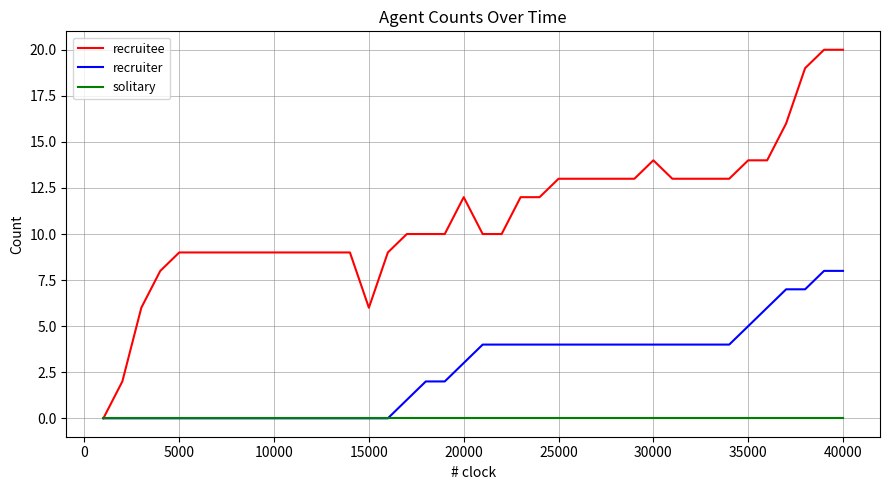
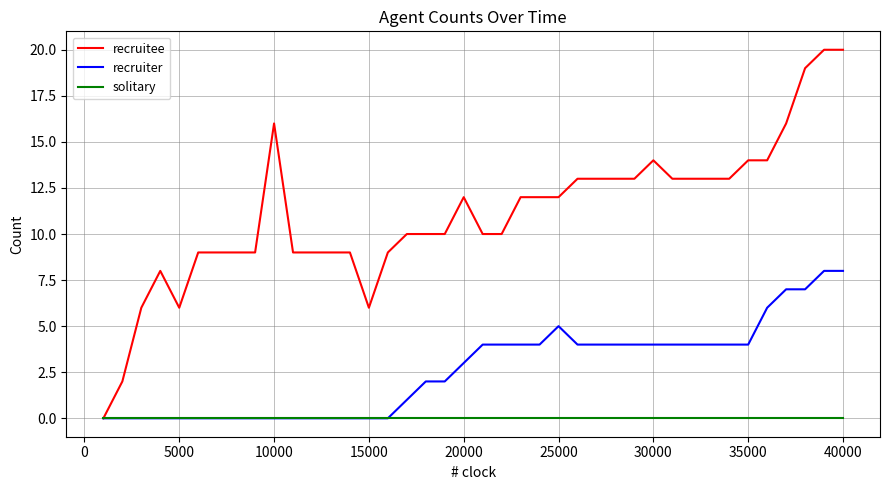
  {
    "recruitee": {
-     "5000": 9,
-     "10000": 9,
+     "5000": 6,
+     "10000": 16,
      "15000": 6,
      "20000": 12,
-     "25000": 13,
+     "25000": 12,
      "30000": 14,
      "35000": 14,
      "40000": 20
    },
    "recruiter": {
      "20000": 3,
-     "25000": 4,
+     "25000": 5,
      "30000": 4,
-     "35000": 5,
+     "35000": 4,
      "40000": 8
    },
    "solitary": {
      "20000": 0,
      "25000": 0,
      "30000": 0,
      "35000": 0,
      "40000": 0
    }
  }
